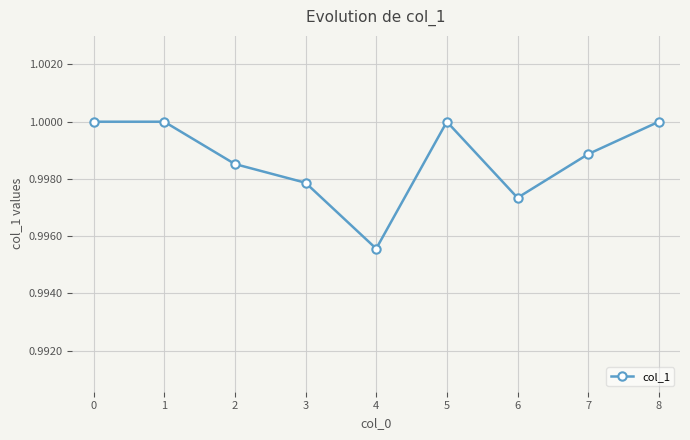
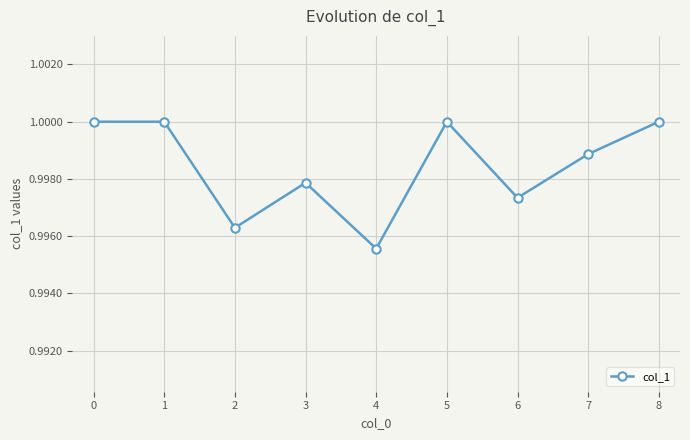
  {
    "0": 1.0000,
    "1": 1.0000,
-   "2": 0.9985,
+   "2": 0.9963,
    "3": 0.9979,
    "4": 0.9956,
    "5": 1.0000,
    "6": 0.9973,
    "7": 0.9989,
    "8": 1.0000
  }
